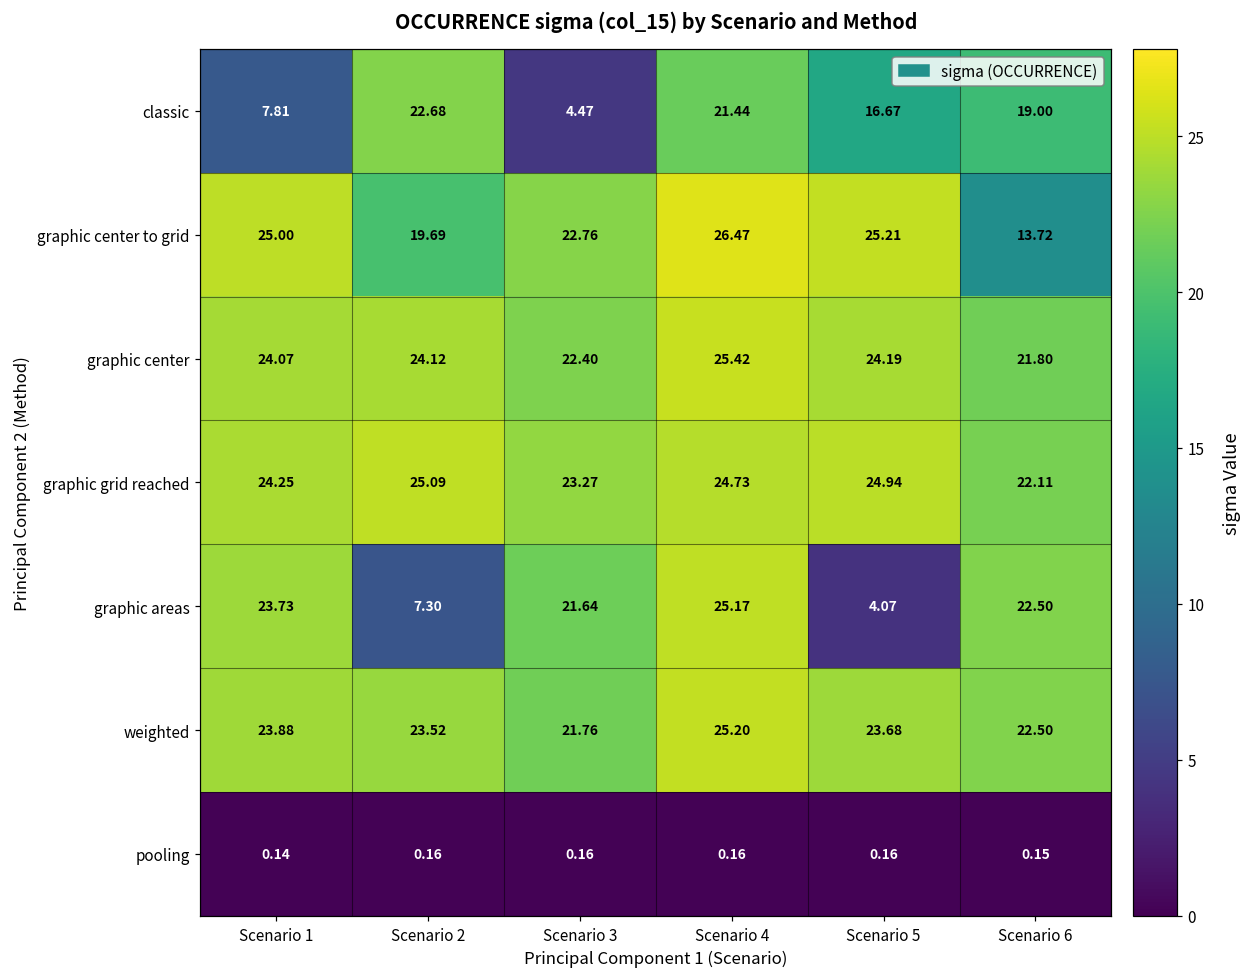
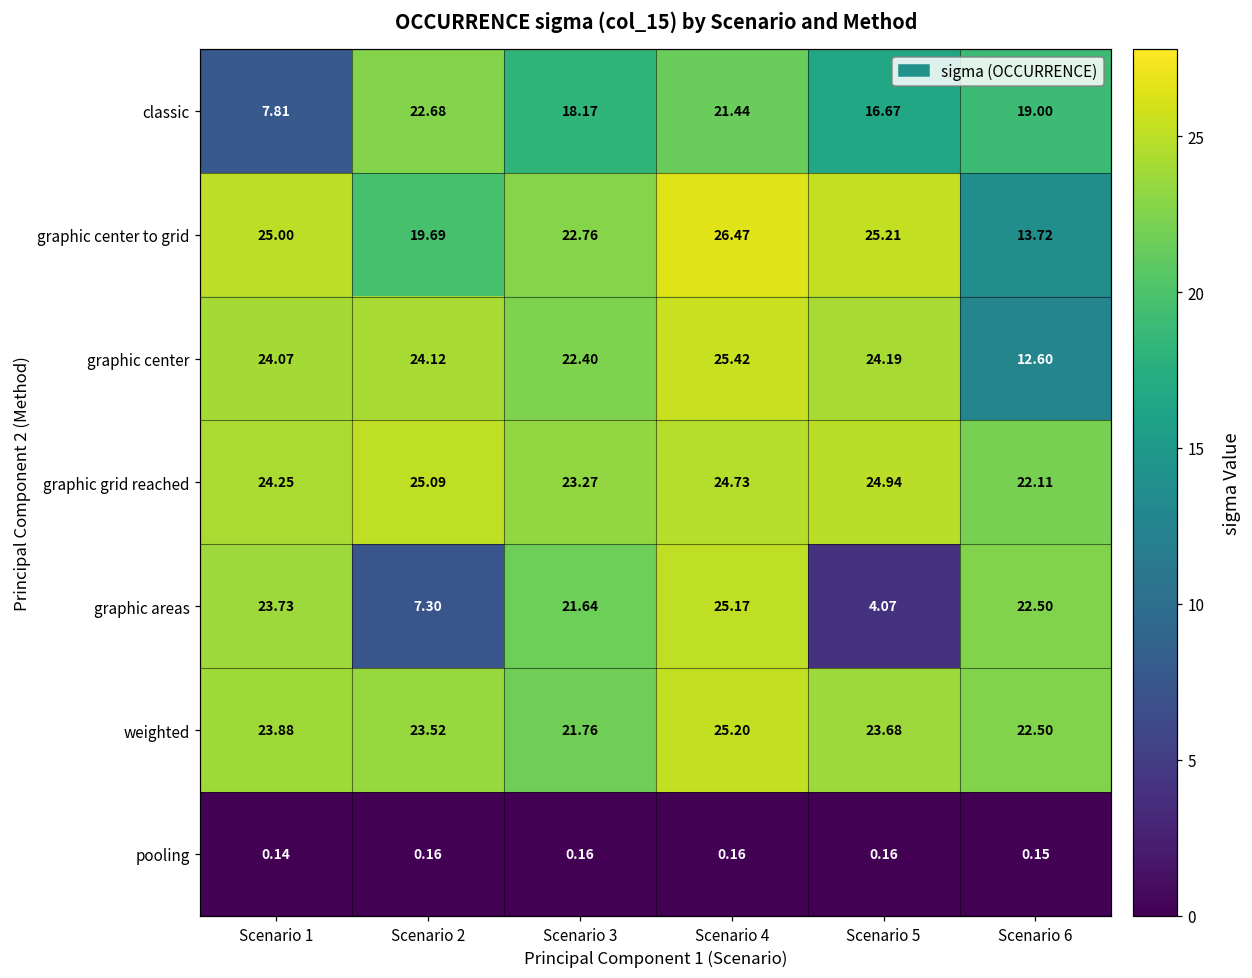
  {
    "classic": {
      "Scenario 1": 7.81,
      "Scenario 2": 22.68,
-     "Scenario 3": 4.47,
+     "Scenario 3": 18.17,
      "Scenario 4": 21.44,
      "Scenario 5": 16.67,
      "Scenario 6": 19.00
    },
    "graphic center to grid": {
      "Scenario 1": 25.00,
      "Scenario 2": 19.69,
      "Scenario 3": 22.76,
      "Scenario 4": 26.47,
      "Scenario 5": 25.21,
      "Scenario 6": 13.72
    },
    "graphic center": {
      "Scenario 1": 24.07,
      "Scenario 2": 24.12,
      "Scenario 3": 22.40,
      "Scenario 4": 25.42,
      "Scenario 5": 24.19,
-     "Scenario 6": 21.80
+     "Scenario 6": 12.60
    },
    "graphic grid reached": {
      "Scenario 1": 24.25,
      "Scenario 2": 25.09,
      "Scenario 3": 23.27,
      "Scenario 4": 24.73,
      "Scenario 5": 24.94,
      "Scenario 6": 22.11
    },
    "graphic areas": {
      "Scenario 1": 23.73,
      "Scenario 2": 7.30,
      "Scenario 3": 21.64,
      "Scenario 4": 25.17,
      "Scenario 5": 4.07,
      "Scenario 6": 22.50
    },
    "weighted": {
      "Scenario 1": 23.88,
      "Scenario 2": 23.52,
      "Scenario 3": 21.76,
      "Scenario 4": 25.20,
      "Scenario 5": 23.68,
      "Scenario 6": 22.50
    },
    "pooling": {
      "Scenario 1": 0.14,
      "Scenario 2": 0.16,
      "Scenario 3": 0.16,
      "Scenario 4": 0.16,
      "Scenario 5": 0.16,
      "Scenario 6": 0.15
    }
  }
